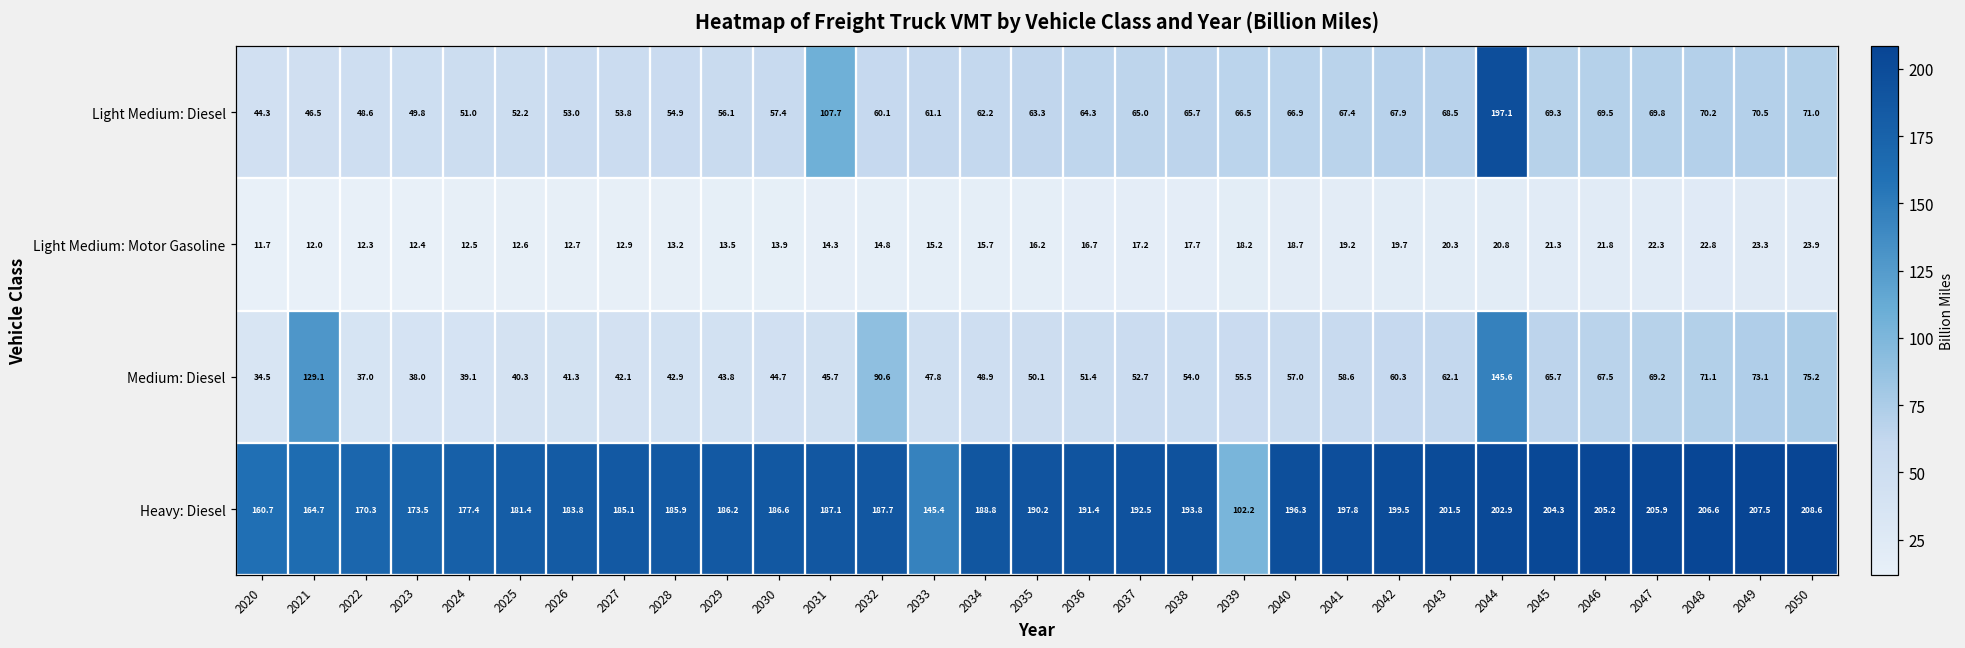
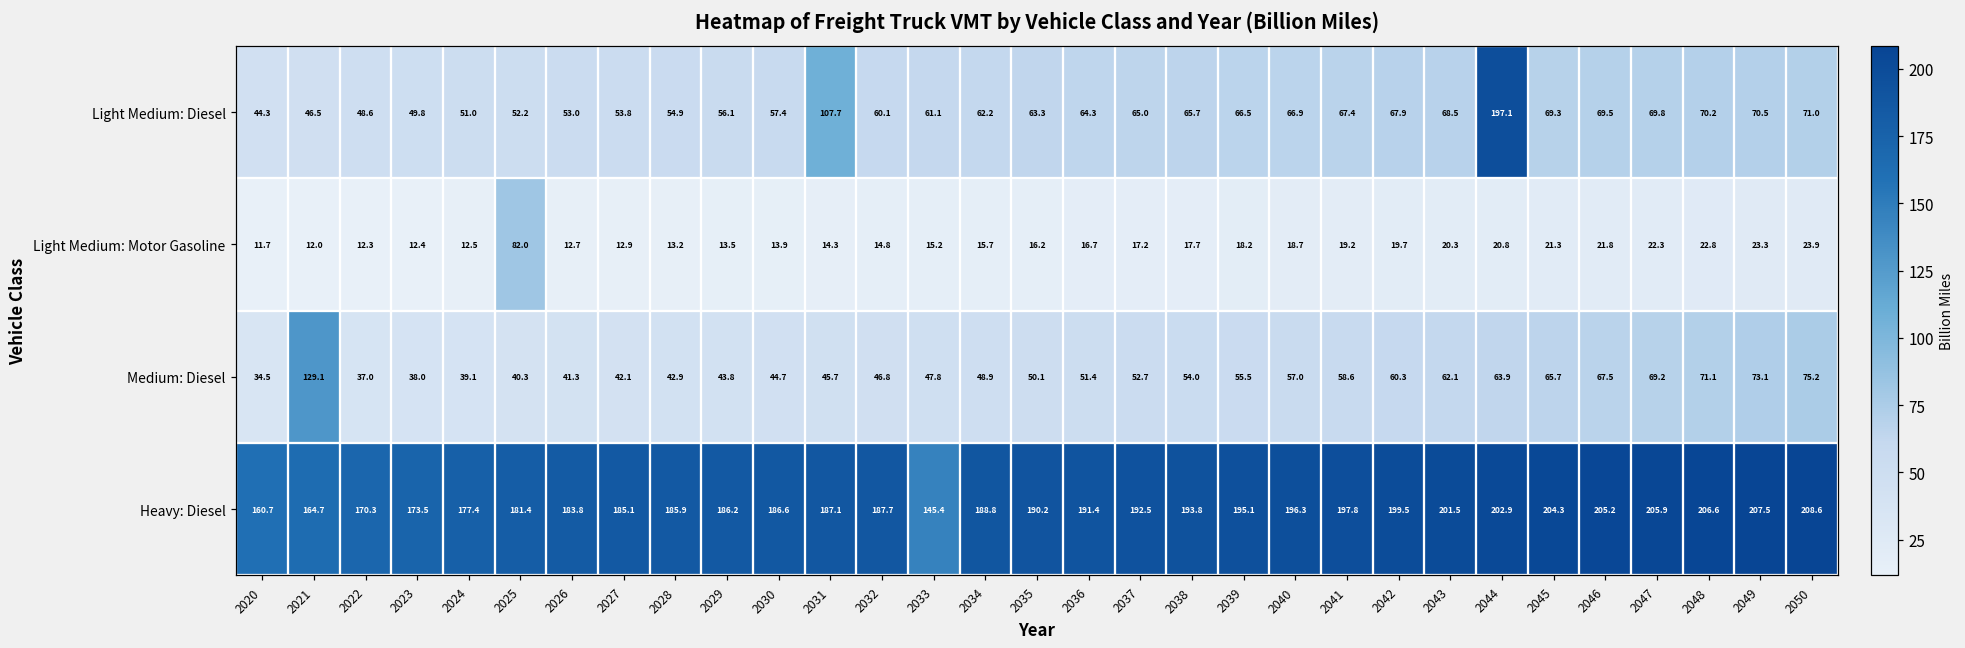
  {
    "Light Medium: Diesel": {
      "2020": 44.3,
      "2021": 46.5,
      "2022": 48.6,
      "2023": 49.8,
      "2024": 51.0,
      "2025": 52.2,
      "2026": 53.0,
      "2027": 53.8,
      "2028": 54.9,
      "2029": 56.1,
      "2030": 57.4,
      "2031": 107.7,
      "2032": 60.1,
      "2033": 61.1,
      "2034": 62.2,
      "2035": 63.3,
      "2036": 64.3,
      "2037": 65.0,
      "2038": 65.7,
      "2039": 66.5,
      "2040": 66.9,
      "2041": 67.4,
      "2042": 67.9,
      "2043": 68.5,
      "2044": 197.1,
      "2045": 69.3,
      "2046": 69.5,
      "2047": 69.8,
      "2048": 70.2,
      "2049": 70.5,
      "2050": 71.0
    },
    "Light Medium: Motor Gasoline": {
      "2020": 11.7,
      "2021": 12.0,
      "2022": 12.3,
      "2023": 12.4,
      "2024": 12.5,
-     "2025": 12.6,
+     "2025": 82.0,
      "2026": 12.7,
      "2027": 12.9,
      "2028": 13.2,
      "2029": 13.5,
      "2030": 13.9,
      "2031": 14.3,
      "2032": 14.8,
      "2033": 15.2,
      "2034": 15.7,
      "2035": 16.2,
      "2036": 16.7,
      "2037": 17.2,
      "2038": 17.7,
      "2039": 18.2,
      "2040": 18.7,
      "2041": 19.2,
      "2042": 19.7,
      "2043": 20.3,
      "2044": 20.8,
      "2045": 21.3,
      "2046": 21.8,
      "2047": 22.3,
      "2048": 22.8,
      "2049": 23.3,
      "2050": 23.9
    },
    "Medium: Diesel": {
      "2020": 34.5,
      "2021": 129.1,
      "2022": 37.0,
      "2023": 38.0,
      "2024": 39.1,
      "2025": 40.3,
      "2026": 41.3,
      "2027": 42.1,
      "2028": 42.9,
      "2029": 43.8,
      "2030": 44.7,
      "2031": 45.7,
-     "2032": 90.6,
+     "2032": 46.8,
      "2033": 47.8,
      "2034": 48.9,
      "2035": 50.1,
      "2036": 51.4,
      "2037": 52.7,
      "2038": 54.0,
      "2039": 55.5,
      "2040": 57.0,
      "2041": 58.6,
      "2042": 60.3,
      "2043": 62.1,
-     "2044": 145.6,
+     "2044": 63.9,
      "2045": 65.7,
      "2046": 67.5,
      "2047": 69.2,
      "2048": 71.1,
      "2049": 73.1,
      "2050": 75.2
    },
    "Heavy: Diesel": {
      "2020": 160.7,
      "2021": 164.7,
      "2022": 170.3,
      "2023": 173.5,
      "2024": 177.4,
      "2025": 181.4,
      "2026": 183.8,
      "2027": 185.1,
      "2028": 185.9,
      "2029": 186.2,
      "2030": 186.6,
      "2031": 187.1,
      "2032": 187.7,
      "2033": 145.4,
      "2034": 188.8,
      "2035": 190.2,
      "2036": 191.4,
      "2037": 192.5,
      "2038": 193.8,
-     "2039": 102.2,
+     "2039": 195.1,
      "2040": 196.3,
      "2041": 197.8,
      "2042": 199.5,
      "2043": 201.5,
      "2044": 202.9,
      "2045": 204.3,
      "2046": 205.2,
      "2047": 205.9,
      "2048": 206.6,
      "2049": 207.5,
      "2050": 208.6
    }
  }
